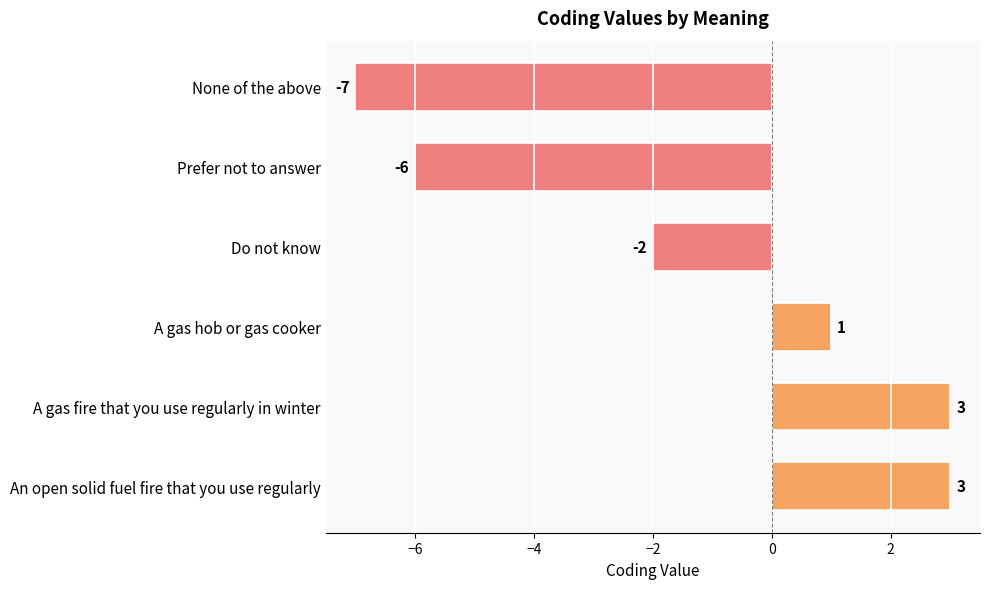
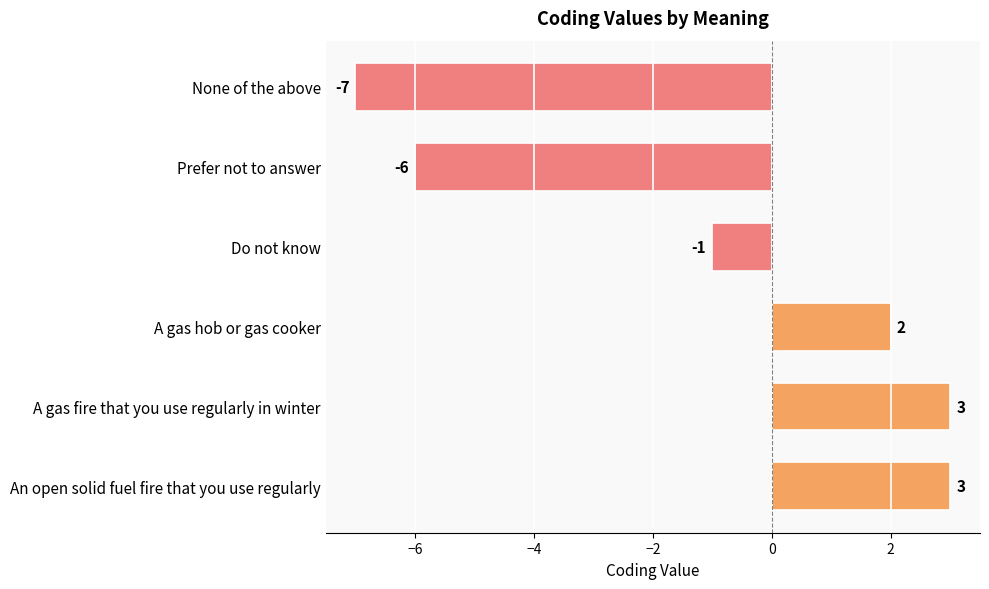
  {
    "None of the above": -7,
    "Prefer not to answer": -6,
-   "Do not know": -2,
-   "A gas hob or gas cooker": 1,
+   "Do not know": -1,
+   "A gas hob or gas cooker": 2,
    "A gas fire that you use regularly in winter": 3,
    "An open solid fuel fire that you use regularly": 3
  }
